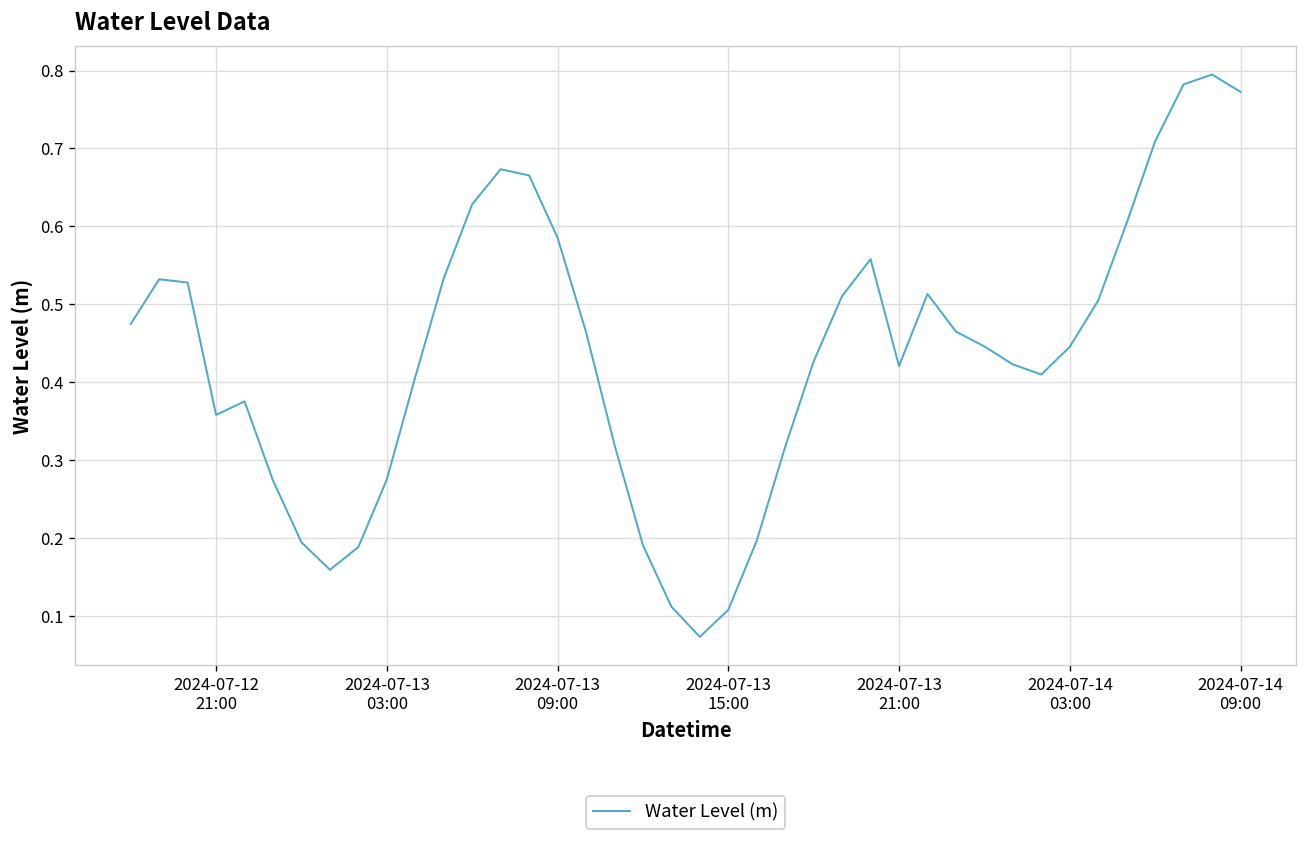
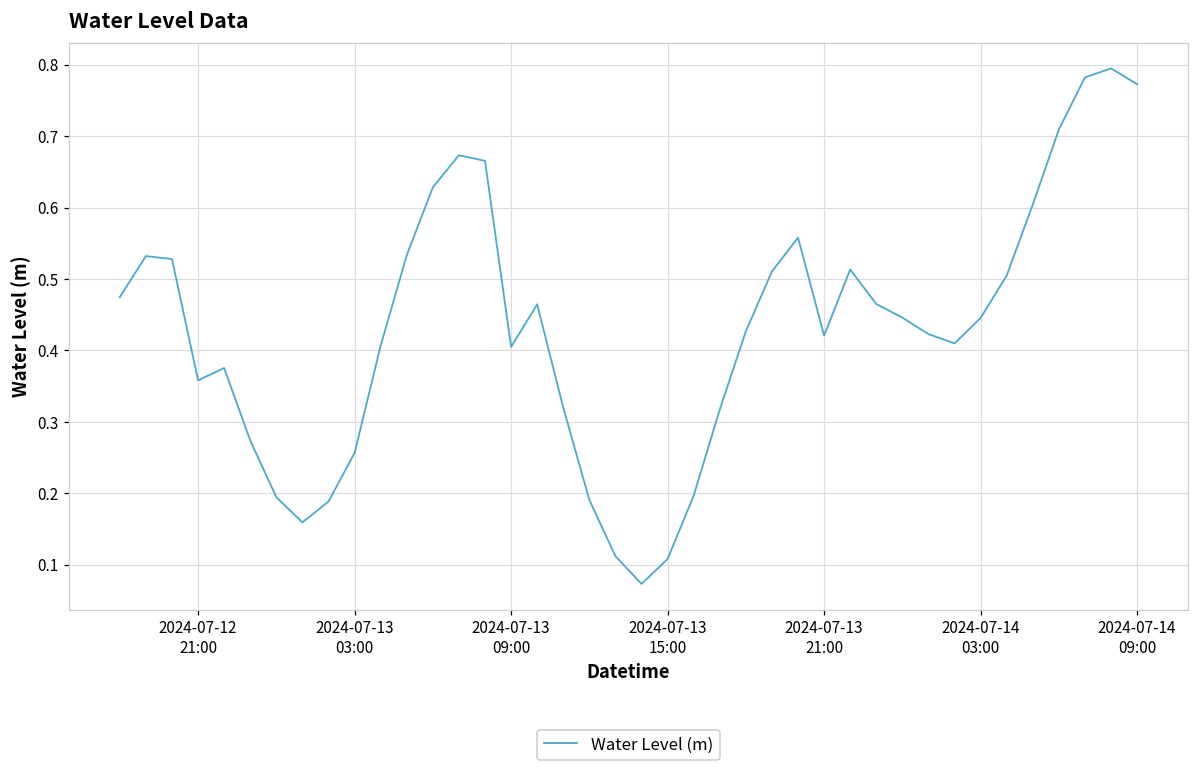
  {
    "2024-07-12 21:00": 0.36,
-   "2024-07-13 03:00": 0.28,
-   "2024-07-13 09:00": 0.59,
+   "2024-07-13 03:00": 0.26,
+   "2024-07-13 09:00": 0.40,
    "2024-07-13 15:00": 0.11,
    "2024-07-13 21:00": 0.42,
    "2024-07-14 03:00": 0.45,
    "2024-07-14 09:00": 0.77
  }
